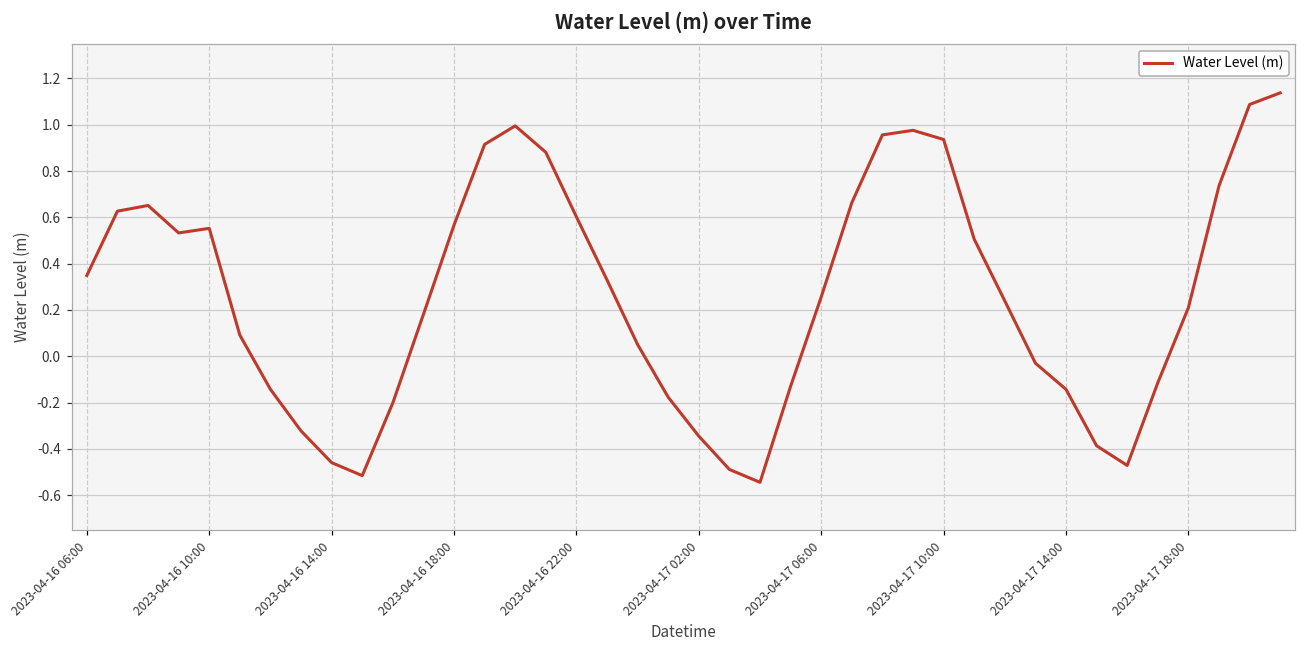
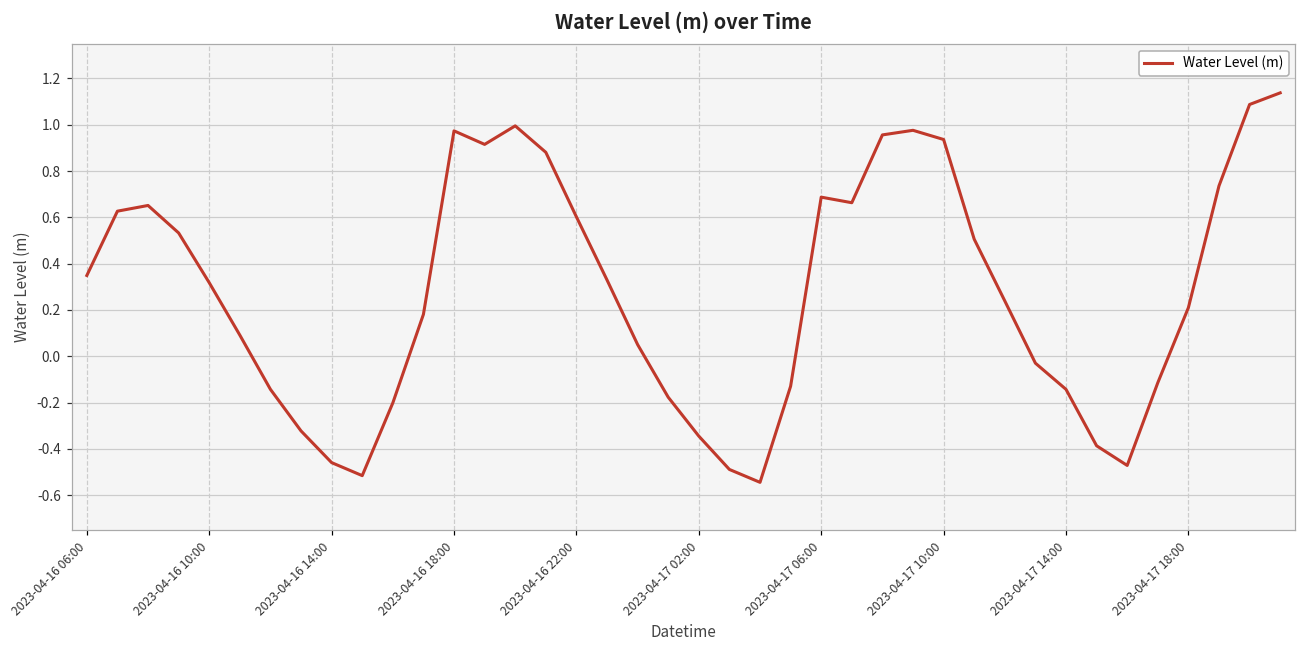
  {
    "2023-04-16 06:00": 0.35,
-   "2023-04-16 10:00": 0.55,
+   "2023-04-16 10:00": 0.32,
    "2023-04-16 14:00": -0.46,
-   "2023-04-16 18:00": 0.57,
+   "2023-04-16 18:00": 0.97,
    "2023-04-16 22:00": 0.60,
    "2023-04-17 02:00": -0.35,
-   "2023-04-17 06:00": 0.26,
+   "2023-04-17 06:00": 0.69,
    "2023-04-17 10:00": 0.94,
    "2023-04-17 14:00": -0.14,
    "2023-04-17 18:00": 0.21
  }
